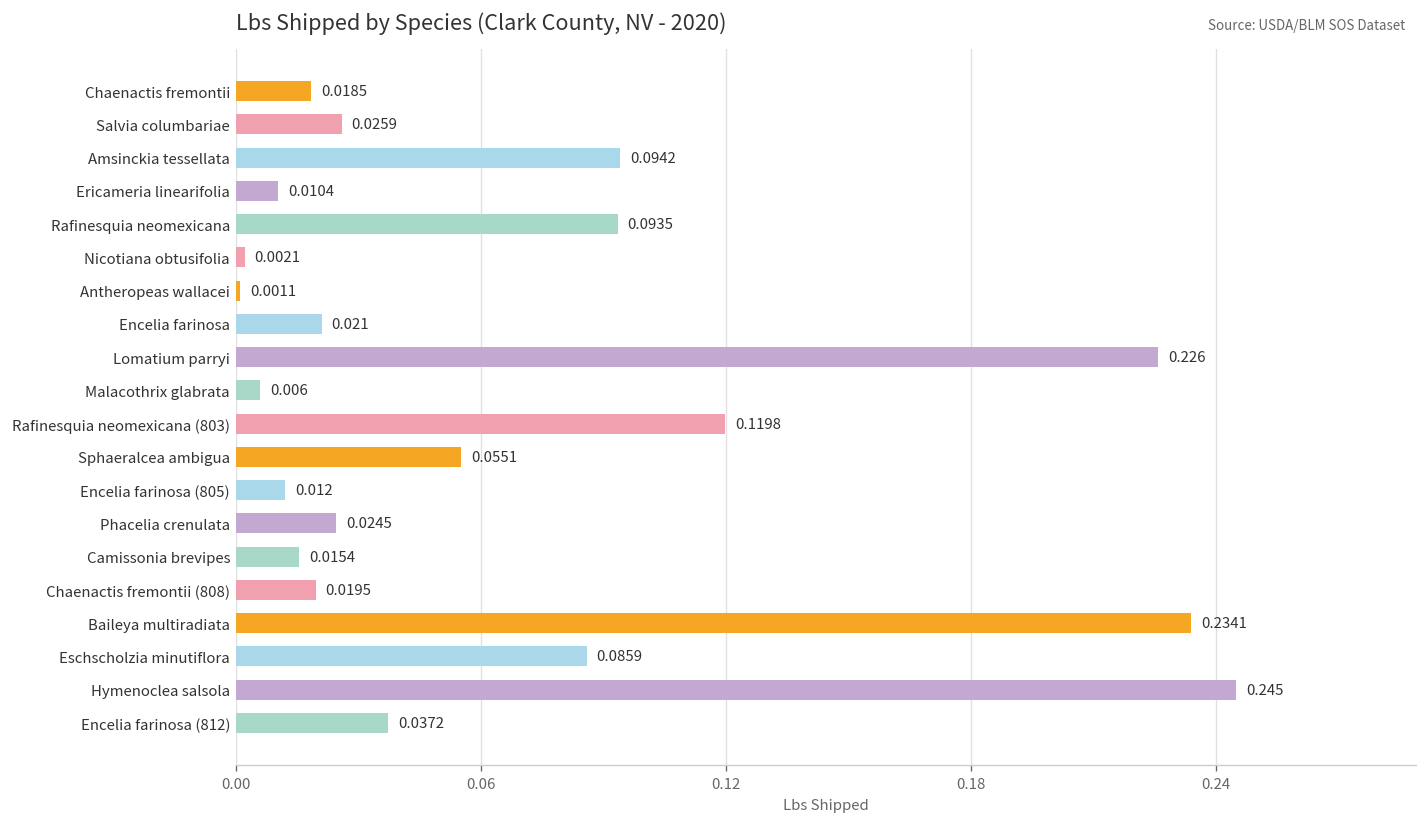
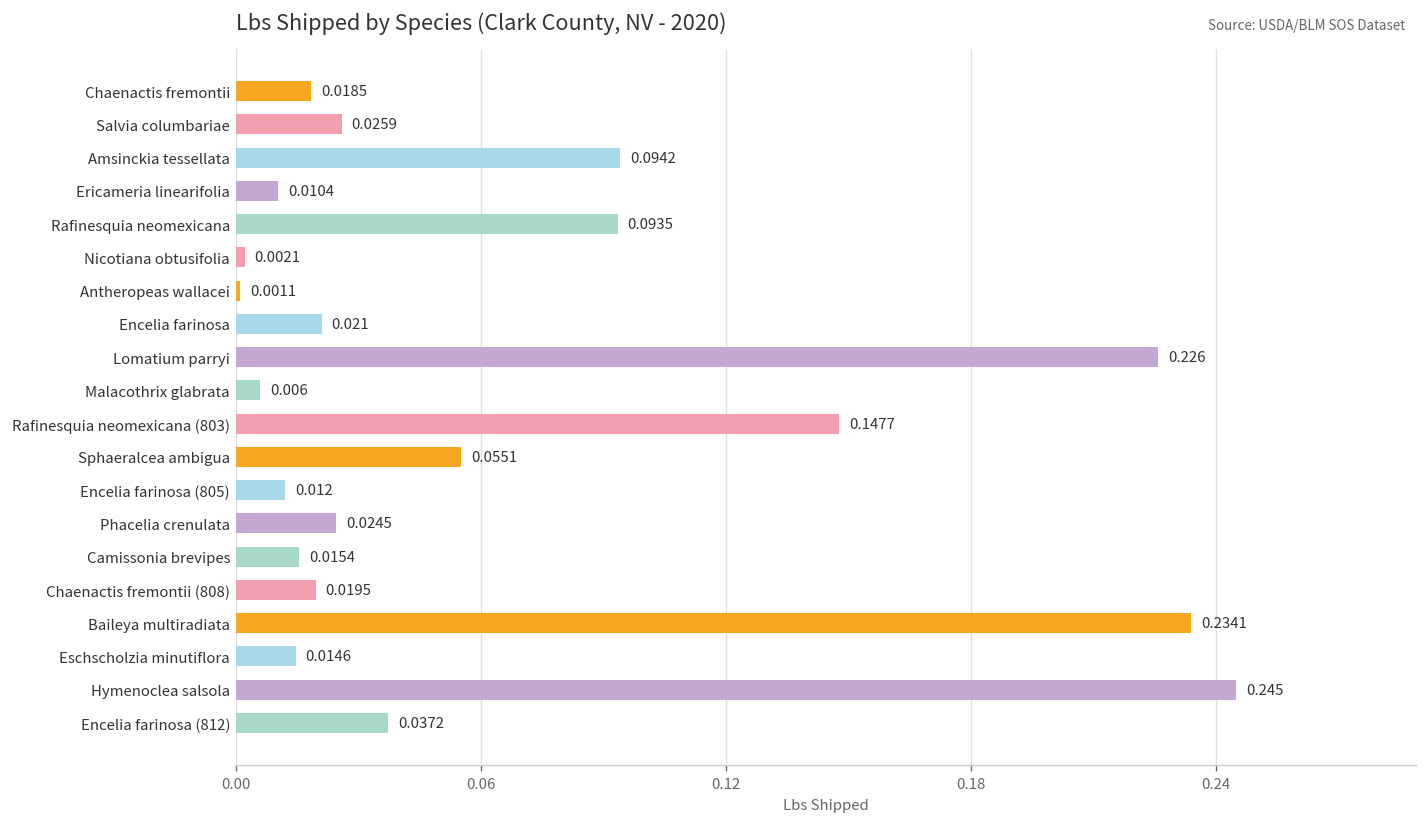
  {
    "Chaenactis fremontii": 0.0185,
    "Salvia columbariae": 0.0259,
    "Amsinckia tessellata": 0.0942,
    "Ericameria linearifolia": 0.0104,
    "Rafinesquia neomexicana": 0.0935,
    "Nicotiana obtusifolia": 0.0021,
    "Antheropeas wallacei": 0.0011,
    "Encelia farinosa": 0.021,
    "Lomatium parryi": 0.226,
    "Malacothrix glabrata": 0.006,
-   "Rafinesquia neomexicana (803)": 0.1198,
+   "Rafinesquia neomexicana (803)": 0.1477,
    "Sphaeralcea ambigua": 0.0551,
    "Encelia farinosa (805)": 0.012,
    "Phacelia crenulata": 0.0245,
    "Camissonia brevipes": 0.0154,
    "Chaenactis fremontii (808)": 0.0195,
    "Baileya multiradiata": 0.2341,
-   "Eschscholzia minutiflora": 0.0859,
+   "Eschscholzia minutiflora": 0.0146,
    "Hymenoclea salsola": 0.245,
    "Encelia farinosa (812)": 0.0372
  }
